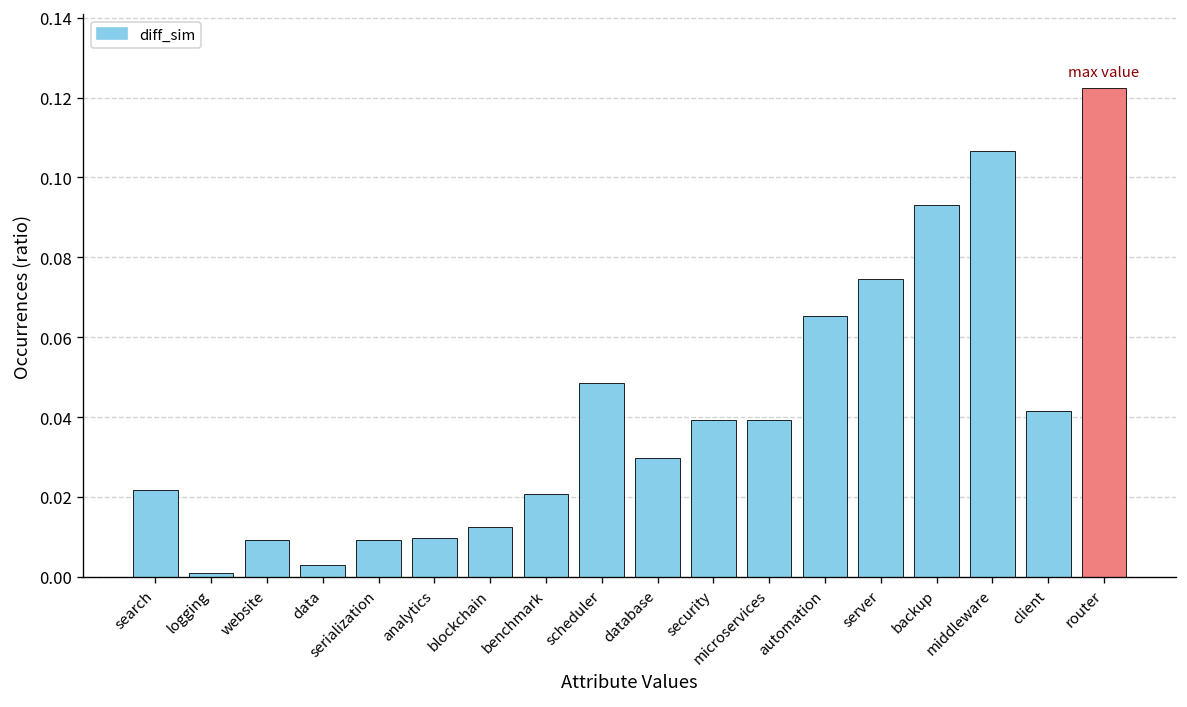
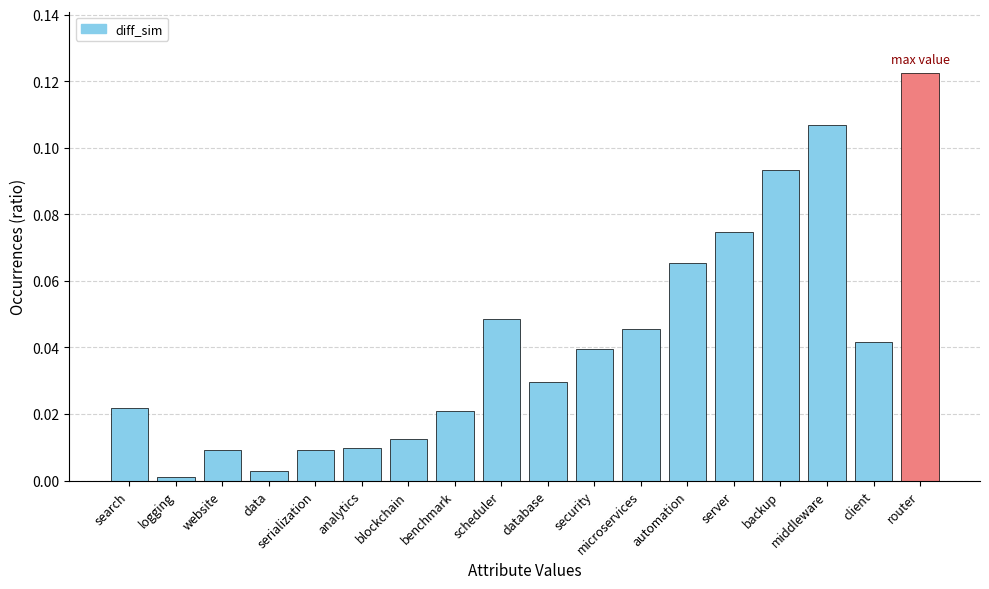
  {
    "search": 0.022,
    "logging": 0.001,
    "website": 0.009,
    "data": 0.003,
    "serialization": 0.009,
    "analytics": 0.010,
    "blockchain": 0.012,
    "benchmark": 0.021,
    "scheduler": 0.049,
    "database": 0.030,
    "security": 0.039,
-   "microservices": 0.039,
+   "microservices": 0.046,
    "automation": 0.065,
    "server": 0.075,
    "backup": 0.093,
    "middleware": 0.107,
    "client": 0.042,
    "router": 0.123
  }
